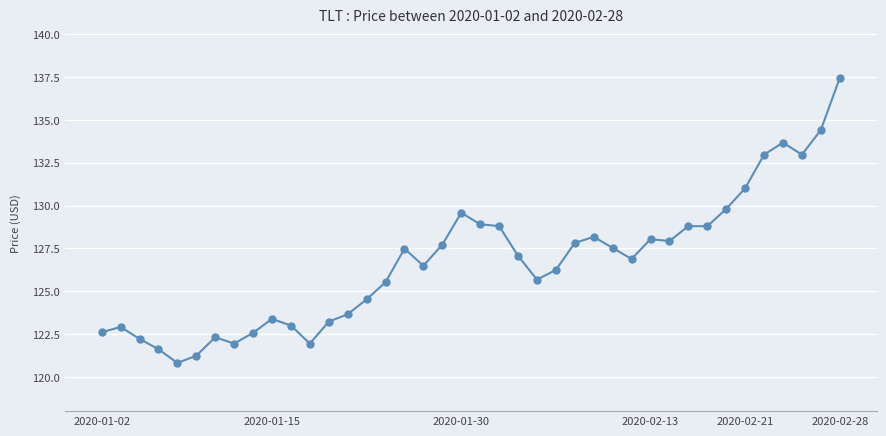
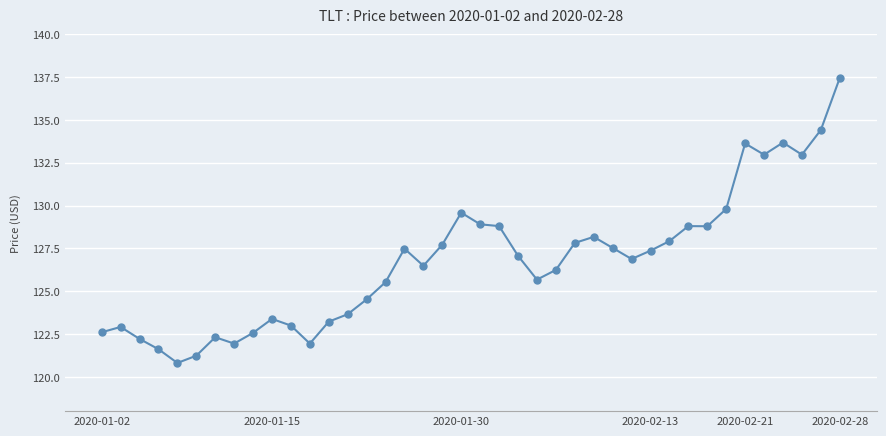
  {
    "2020-01-02": 122.6,
    "2020-01-15": 123.4,
    "2020-01-30": 129.6,
-   "2020-02-13": 128.0,
-   "2020-02-21": 131.0,
+   "2020-02-13": 127.4,
+   "2020-02-21": 133.6,
    "2020-02-28": 137.4
  }
